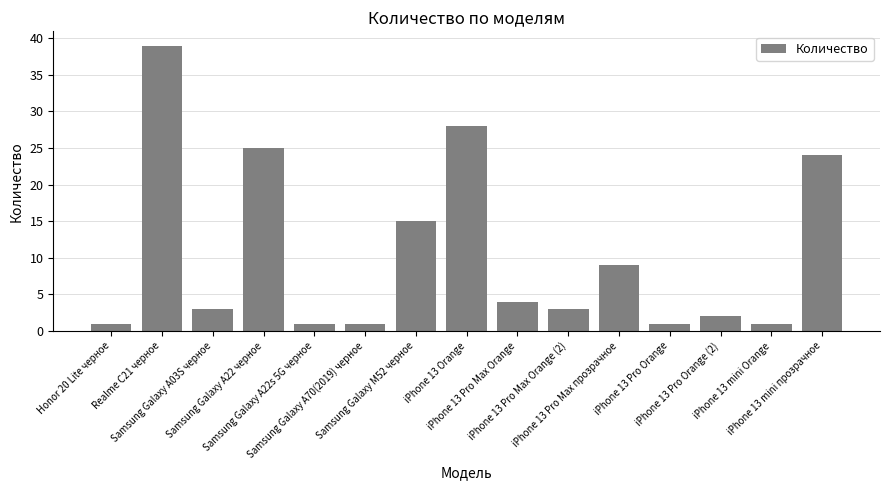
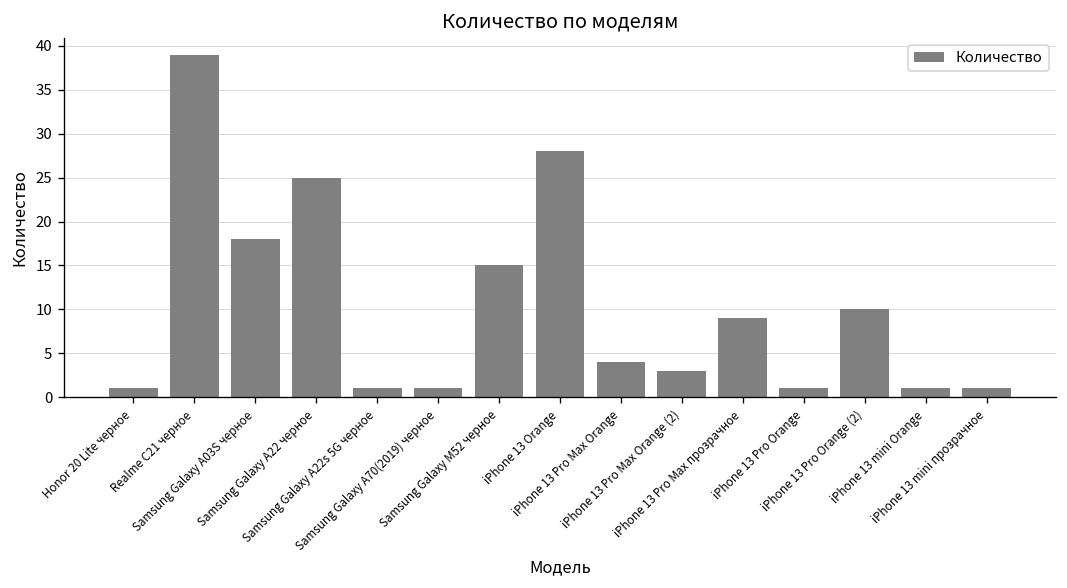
  {
    "Honor 20 Lite черное": 1,
    "Realme C21 черное": 39,
-   "Samsung Galaxy A03S черное": 3,
+   "Samsung Galaxy A03S черное": 18,
    "Samsung Galaxy A22 черное": 25,
    "Samsung Galaxy A22s 5G черное": 1,
    "Samsung Galaxy A70(2019) черное": 1,
    "Samsung Galaxy M52 черное": 15,
    "iPhone 13 Orange": 28,
    "iPhone 13 Pro Max Orange": 4,
    "iPhone 13 Pro Max Orange (2)": 3,
    "iPhone 13 Pro Max прозрачное": 9,
    "iPhone 13 Pro Orange": 1,
-   "iPhone 13 Pro Orange (2)": 2,
+   "iPhone 13 Pro Orange (2)": 10,
    "iPhone 13 mini Orange": 1,
-   "iPhone 13 mini прозрачное": 24
+   "iPhone 13 mini прозрачное": 1
  }
